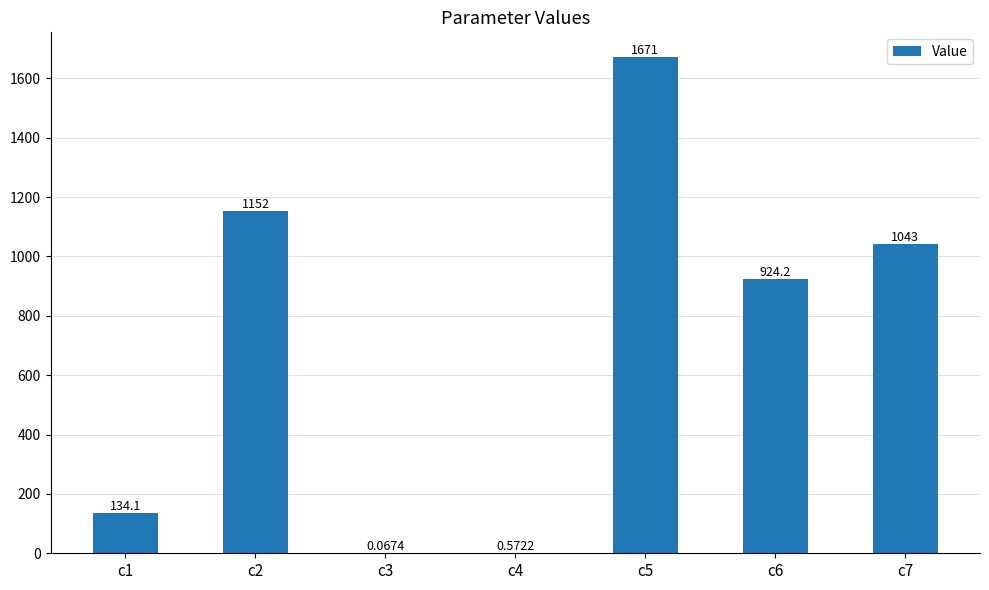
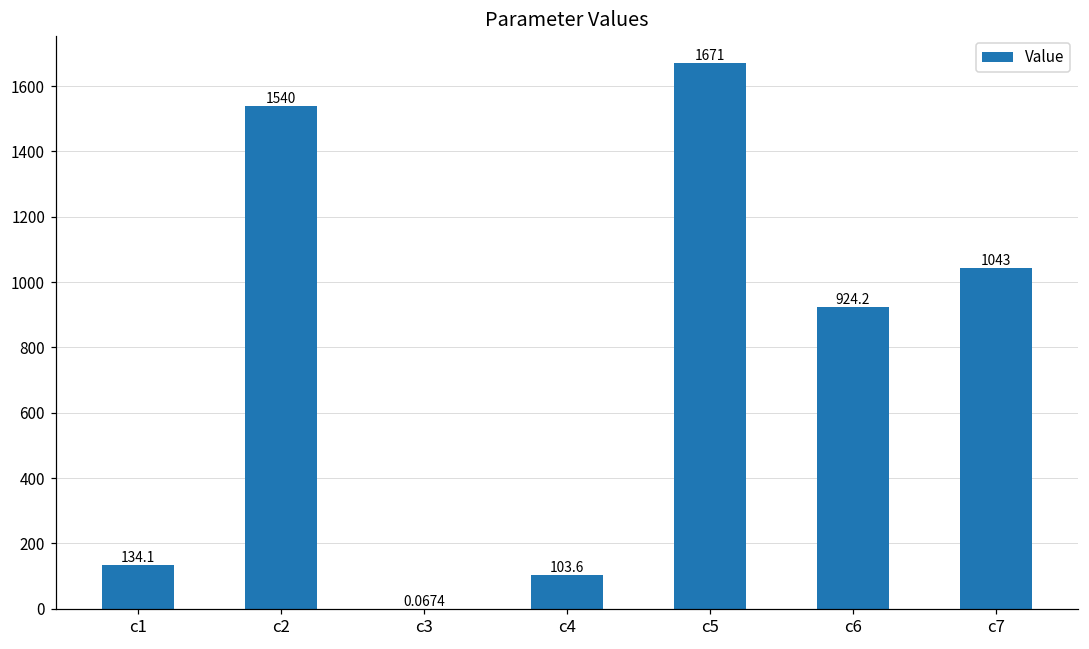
  {
    "c1": 134.1,
-   "c2": 1152,
+   "c2": 1540,
    "c3": 0.0674,
-   "c4": 0.5722,
+   "c4": 103.6,
    "c5": 1671,
    "c6": 924.2,
    "c7": 1043
  }
